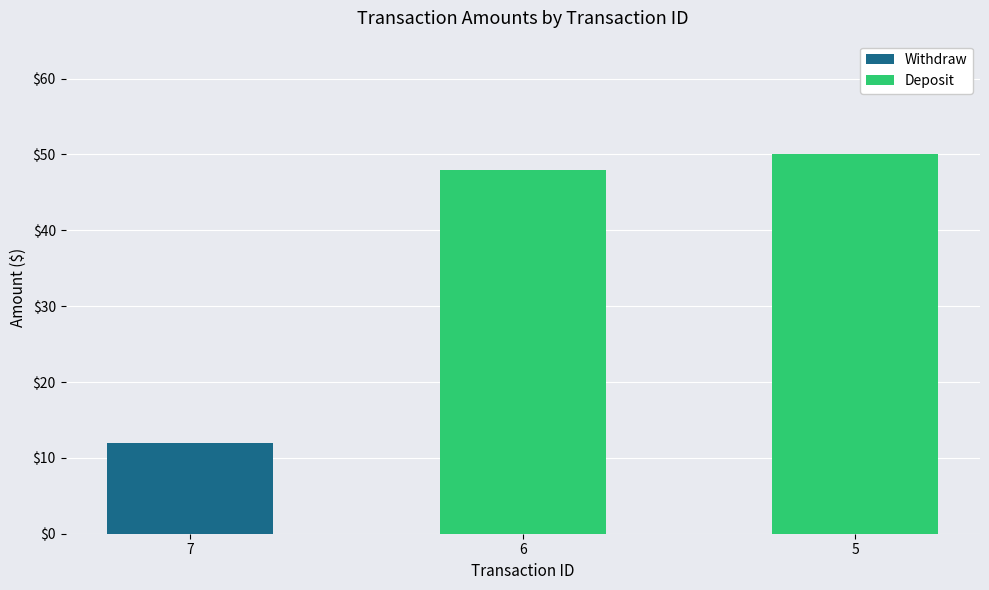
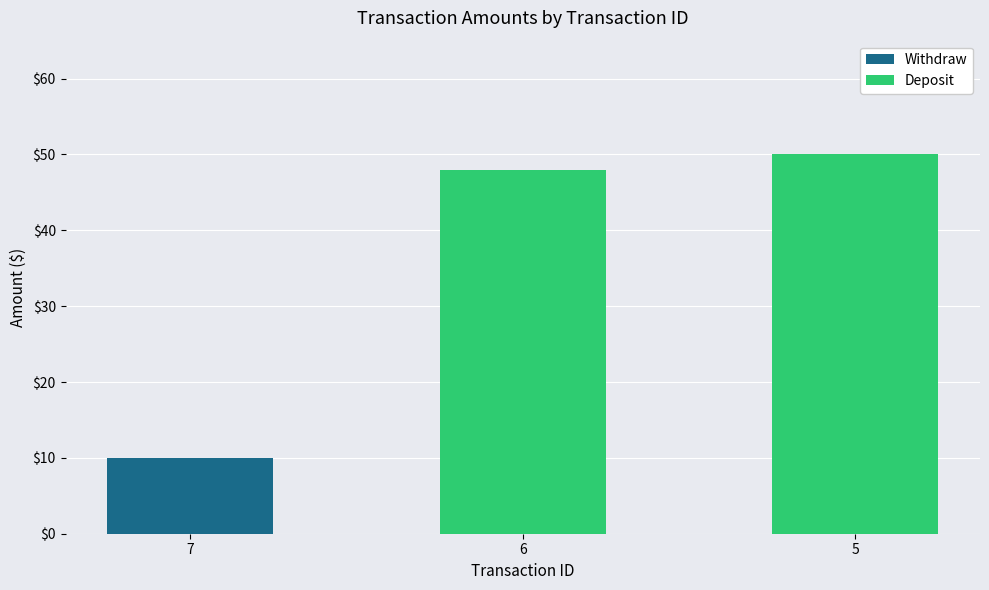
  {
    "Withdraw": {
-     "7": "$12"
+     "7": "$10"
    },
    "Deposit": {
      "6": "$48",
      "5": "$50"
    }
  }
